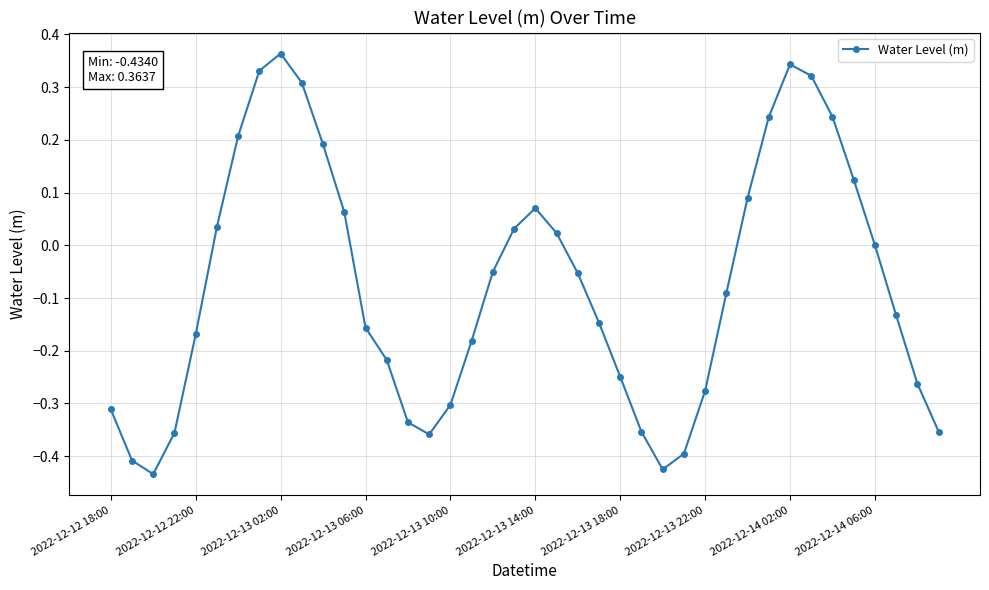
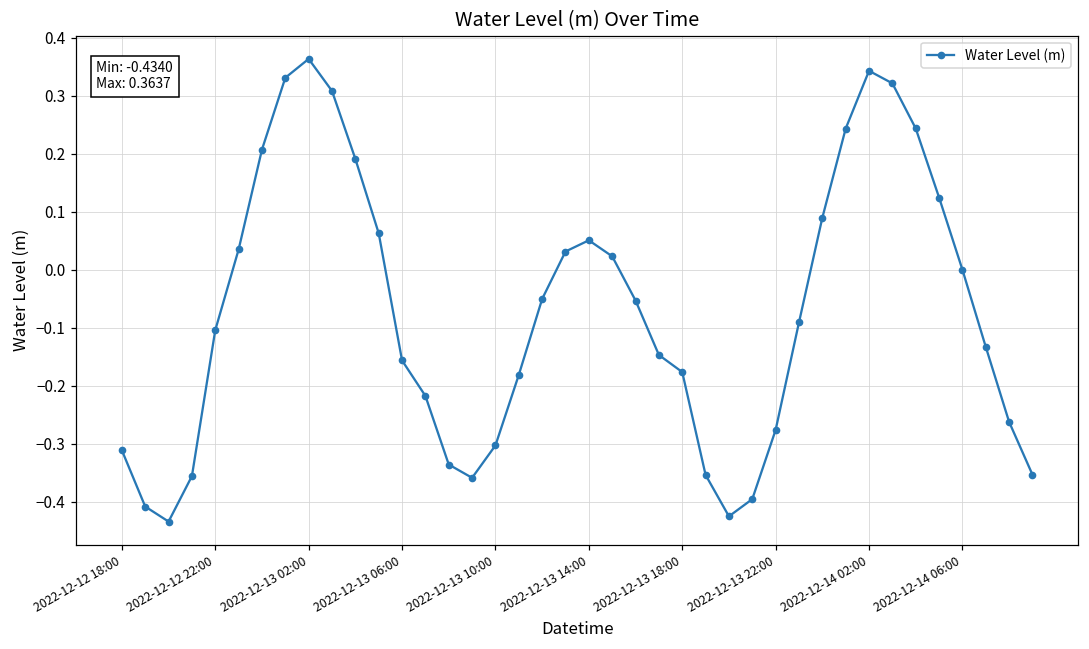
  {
    "2022-12-12 18:00": -0.31,
-   "2022-12-12 22:00": -0.17,
+   "2022-12-12 22:00": -0.10,
    "2022-12-13 02:00": 0.36,
    "2022-12-13 06:00": -0.16,
    "2022-12-13 10:00": -0.30,
-   "2022-12-13 14:00": 0.07,
-   "2022-12-13 18:00": -0.25,
+   "2022-12-13 14:00": 0.05,
+   "2022-12-13 18:00": -0.18,
    "2022-12-13 22:00": -0.28,
    "2022-12-14 02:00": 0.34,
    "2022-12-14 06:00": 0.00
  }
